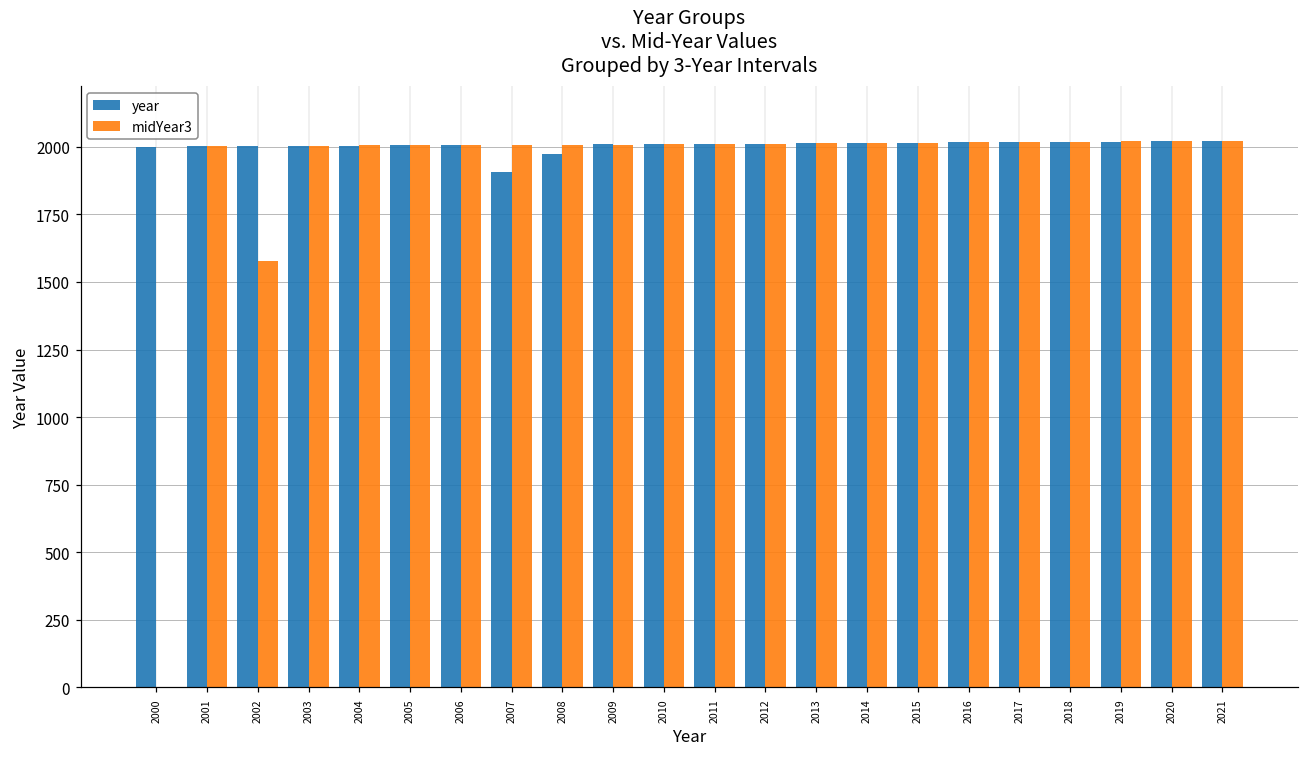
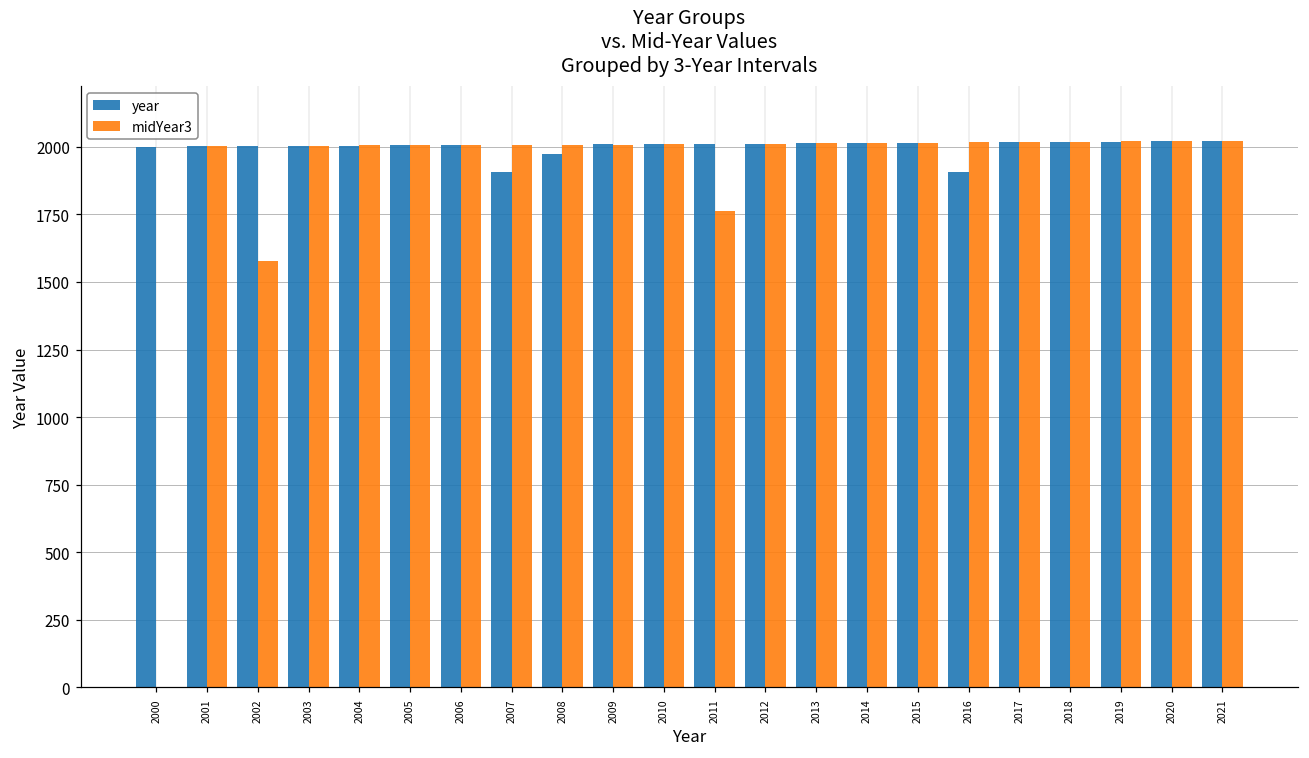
  {
    "year": {
      "2000": 2000,
      "2001": 2000,
      "2002": 2000,
      "2003": 2000,
      "2004": 2000,
      "2005": 2010,
      "2006": 2010,
      "2007": 1910,
      "2008": 1970,
      "2009": 2010,
      "2010": 2010,
      "2011": 2010,
      "2012": 2010,
      "2013": 2010,
      "2014": 2010,
      "2015": 2020,
-     "2016": 2020,
+     "2016": 1910,
      "2017": 2020,
      "2018": 2020,
      "2019": 2020,
      "2020": 2020,
      "2021": 2020
    },
    "midYear3": {
      "2000": 0,
      "2001": 2000,
      "2002": 1580,
      "2003": 2000,
      "2004": 2010,
      "2005": 2010,
      "2006": 2010,
      "2007": 2010,
      "2008": 2010,
      "2009": 2010,
      "2010": 2010,
-     "2011": 2010,
+     "2011": 1760,
      "2012": 2010,
      "2013": 2010,
      "2014": 2010,
      "2015": 2010,
      "2016": 2020,
      "2017": 2020,
      "2018": 2020,
      "2019": 2020,
      "2020": 2020,
      "2021": 2020
    }
  }
